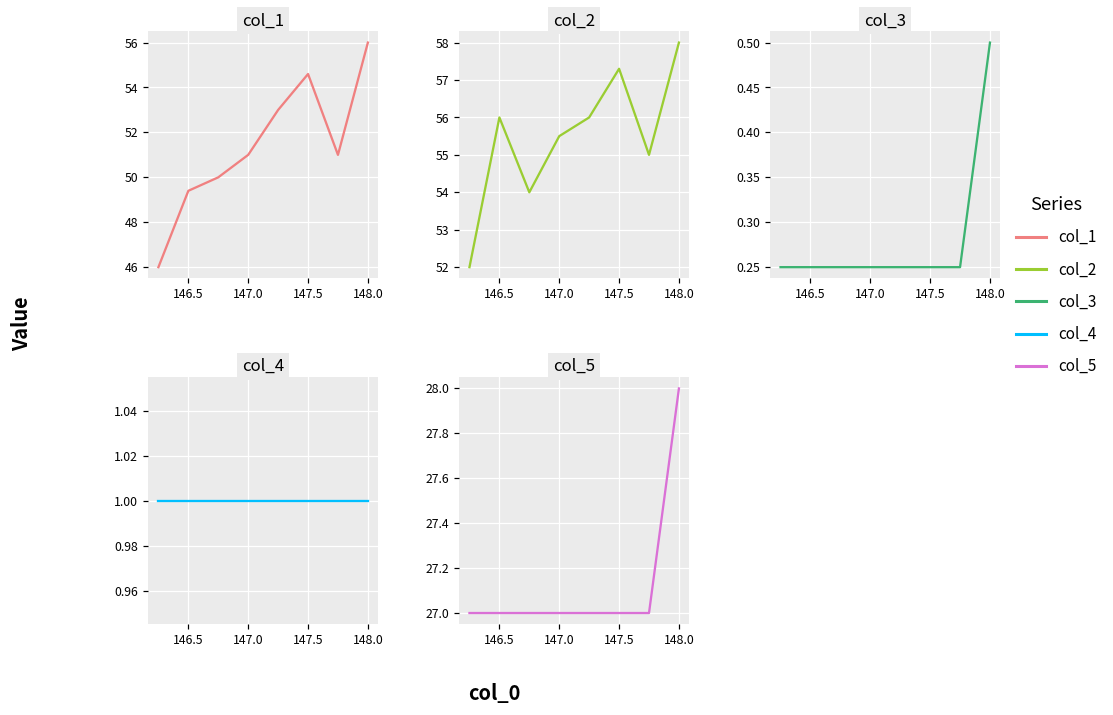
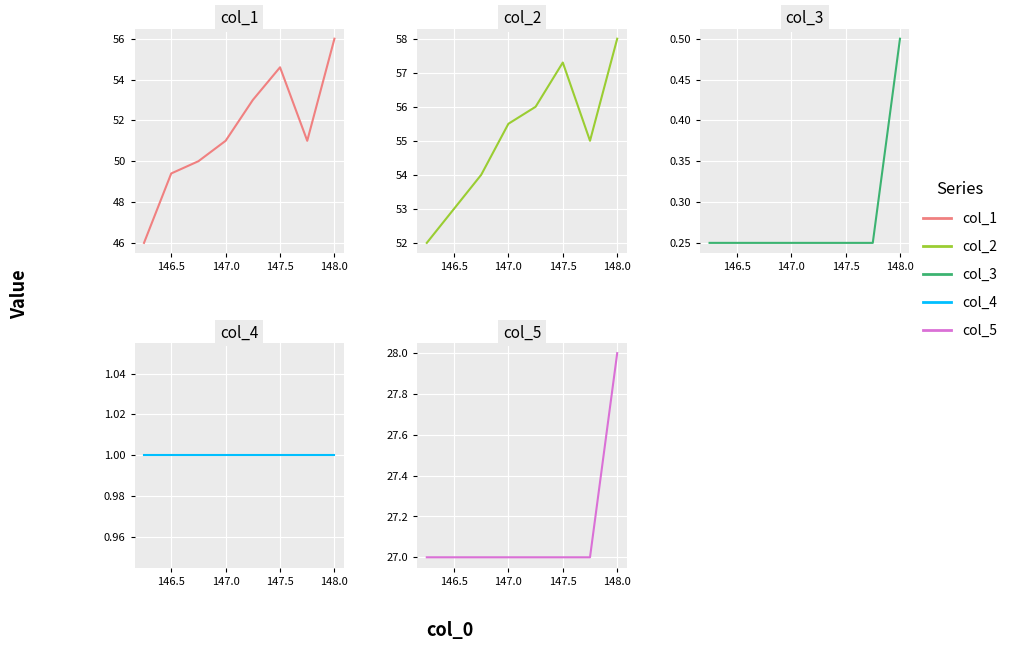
  {
    "col_1": {
      "146.5": 49.4,
      "147.0": 51.0,
      "147.5": 54.6,
      "148.0": 56.0
    },
    "col_2": {
-     "146.5": 56,
+     "146.5": 53,
      "147.0": 55.5,
      "147.5": 57.3,
      "148.0": 58
    },
    "col_3": {
      "146.5": 0.25,
      "147.0": 0.25,
      "147.5": 0.25,
      "148.0": 0.50
    },
    "col_4": {
      "146.5": 1.000,
      "147.0": 1.000,
      "147.5": 1.000,
      "148.0": 1.000
    },
    "col_5": {
      "146.5": 27.00,
      "147.0": 27.00,
      "147.5": 27.00,
      "148.0": 28.00
    }
  }
